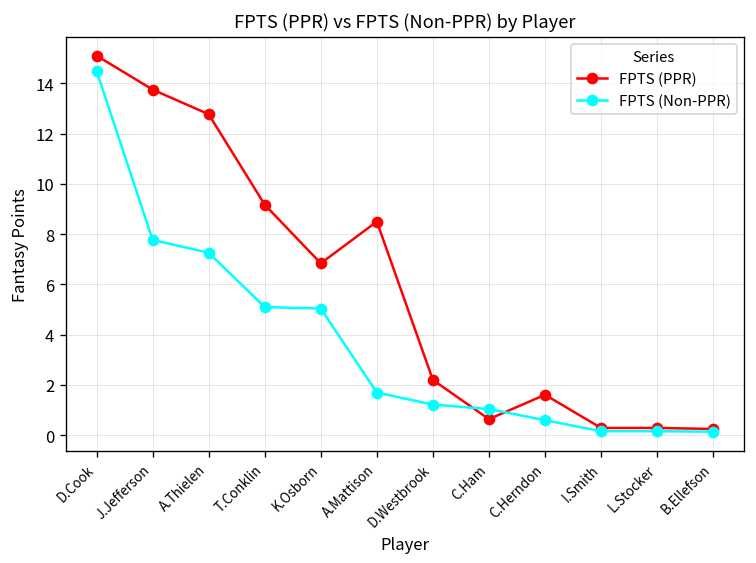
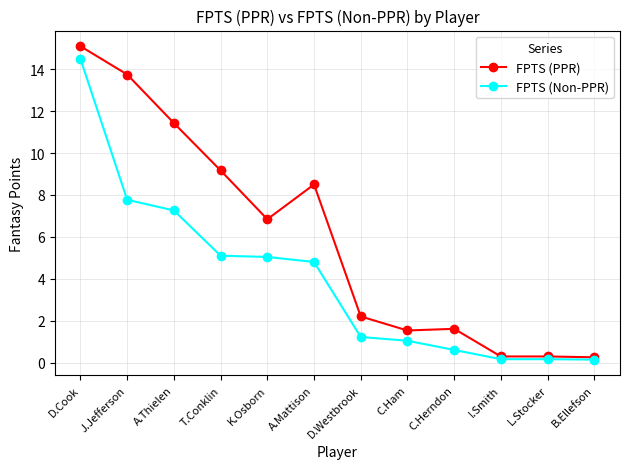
  {
    "FPTS (PPR)": {
      "D.Cook": 15.1,
      "J.Jefferson": 13.8,
-     "A.Thielen": 12.8,
+     "A.Thielen": 11.4,
      "T.Conklin": 9.2,
      "K.Osborn": 6.8,
      "A.Mattison": 8.5,
      "D.Westbrook": 2.2,
-     "C.Ham": 0.6,
+     "C.Ham": 1.5,
      "C.Herndon": 1.6,
      "I.Smith": 0.3,
      "L.Stocker": 0.3
    },
    "FPTS (Non-PPR)": {
      "D.Cook": 14.5,
      "J.Jefferson": 7.8,
      "A.Thielen": 7.3,
      "T.Conklin": 5.1,
      "K.Osborn": 5.0,
-     "A.Mattison": 1.7,
+     "A.Mattison": 4.8,
      "D.Westbrook": 1.2,
      "C.Ham": 1.0,
      "C.Herndon": 0.6,
      "I.Smith": 0.2,
      "L.Stocker": 0.2
    }
  }
